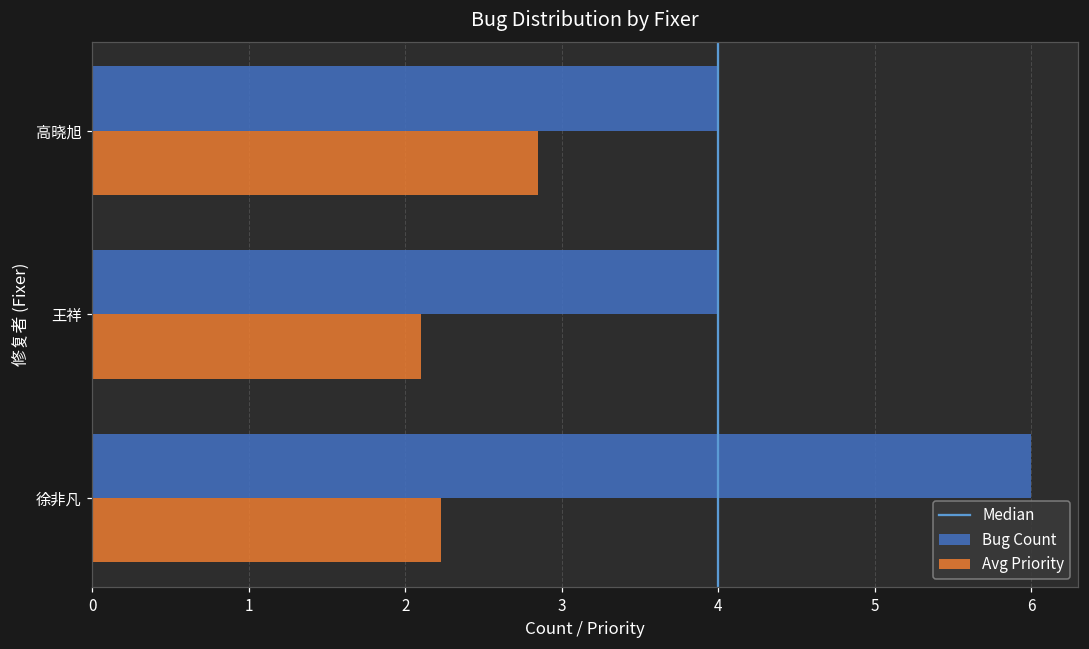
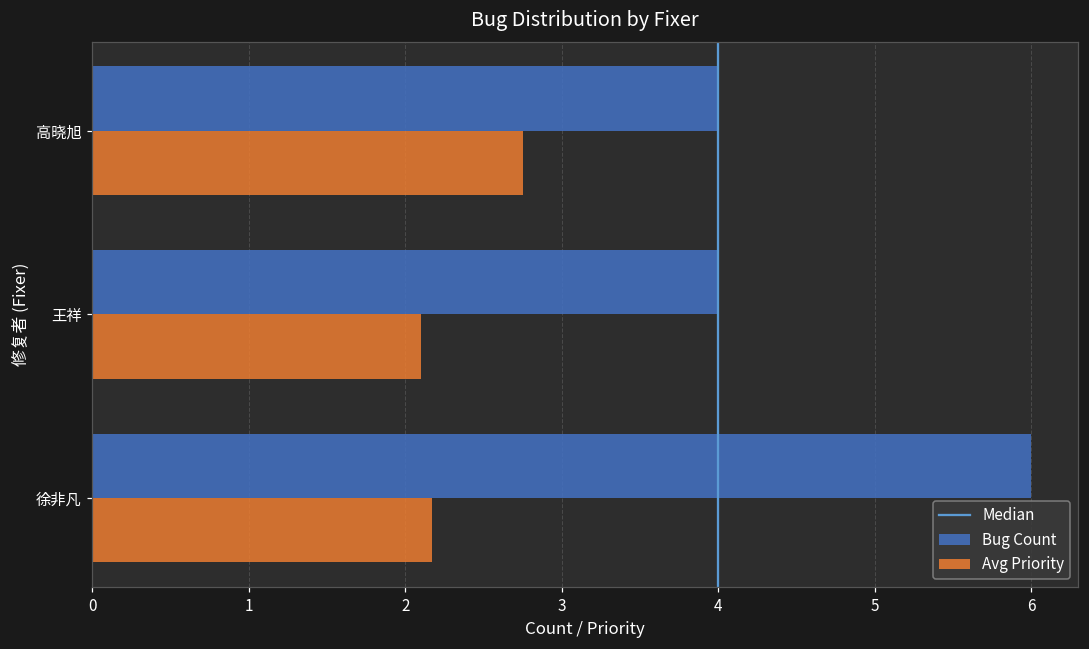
  {
    "Bug Count": {
      "高晓旭": 4.00,
      "王祥": 4.00,
      "徐非凡": 6.00
    },
    "Avg Priority": {
-     "高晓旭": 2.85,
+     "高晓旭": 2.75,
      "王祥": 2.10,
-     "徐非凡": 2.23
+     "徐非凡": 2.17
    }
  }
